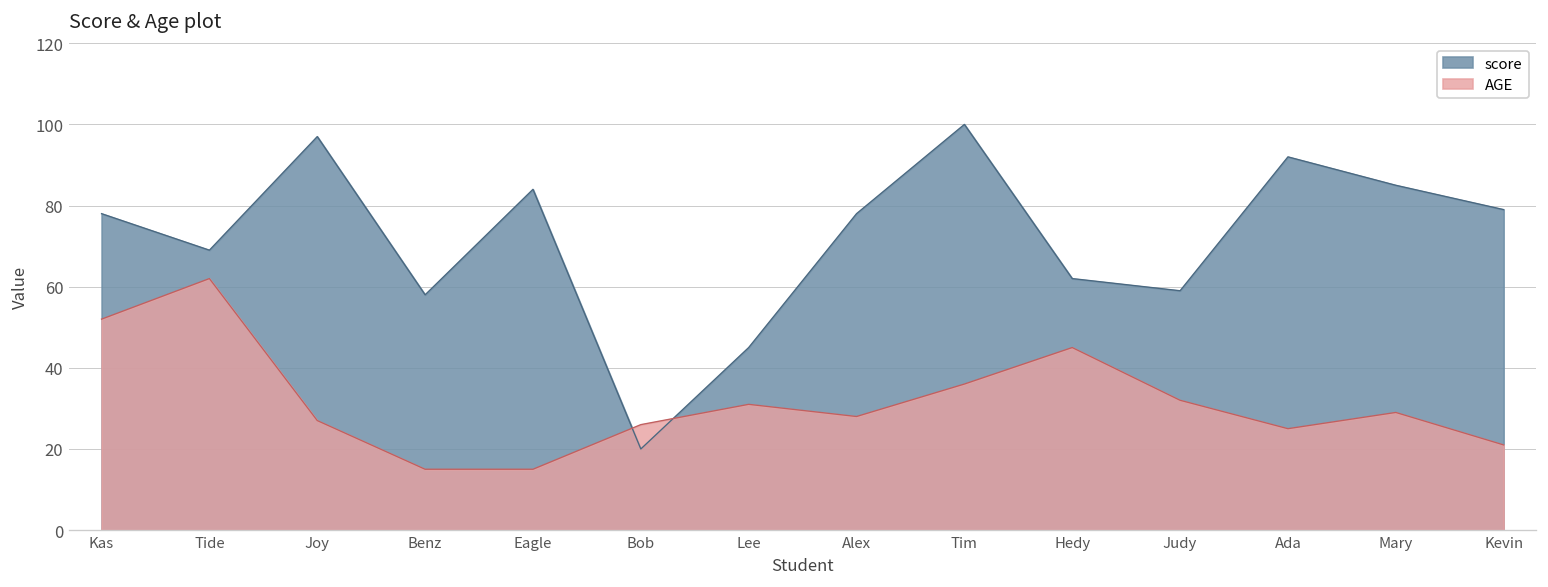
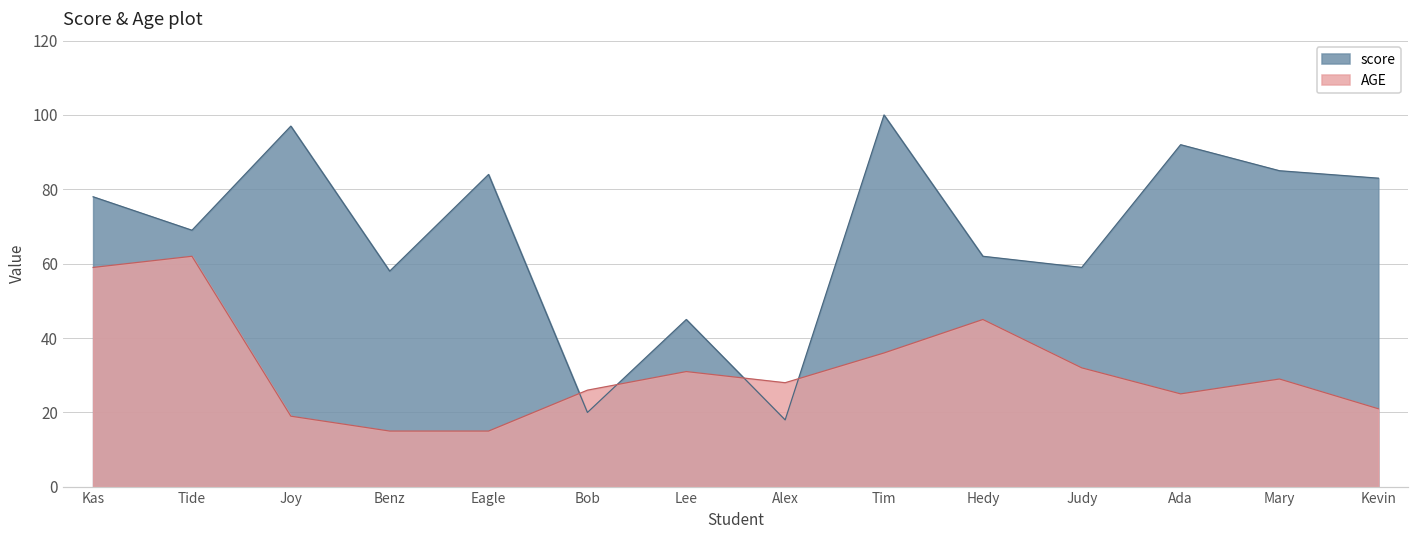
  {
    "score": {
      "Kas": 78,
      "Tide": 69,
      "Joy": 97,
      "Benz": 58,
      "Eagle": 84,
      "Bob": 20,
      "Lee": 45,
-     "Alex": 78,
+     "Alex": 18,
      "Tim": 100,
      "Hedy": 62,
      "Judy": 59,
      "Ada": 92,
      "Mary": 85,
-     "Kevin": 79
+     "Kevin": 83
    },
    "AGE": {
-     "Kas": 52,
+     "Kas": 59,
      "Tide": 62,
-     "Joy": 27,
+     "Joy": 19,
      "Benz": 15,
      "Eagle": 15,
      "Bob": 26,
      "Lee": 31,
      "Alex": 28,
      "Tim": 36,
      "Hedy": 45,
      "Judy": 32,
      "Ada": 25,
      "Mary": 29,
      "Kevin": 21
    }
  }
